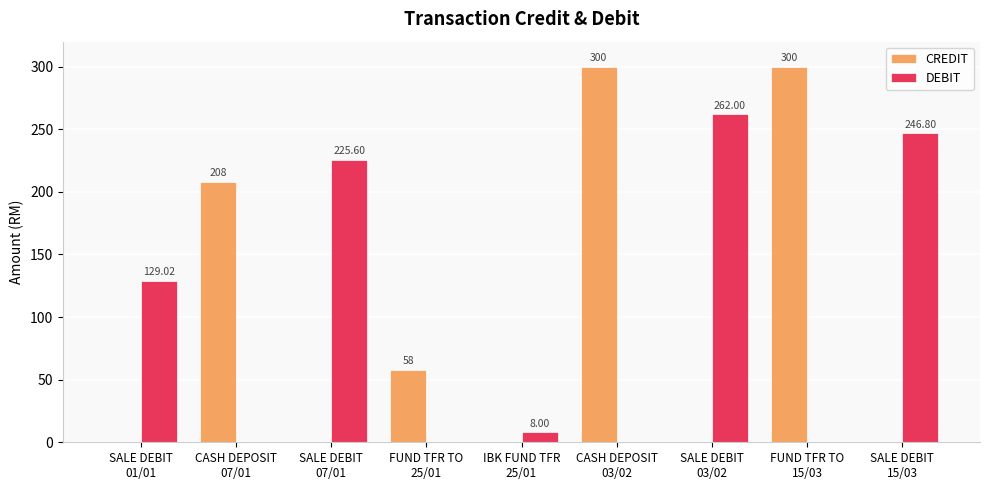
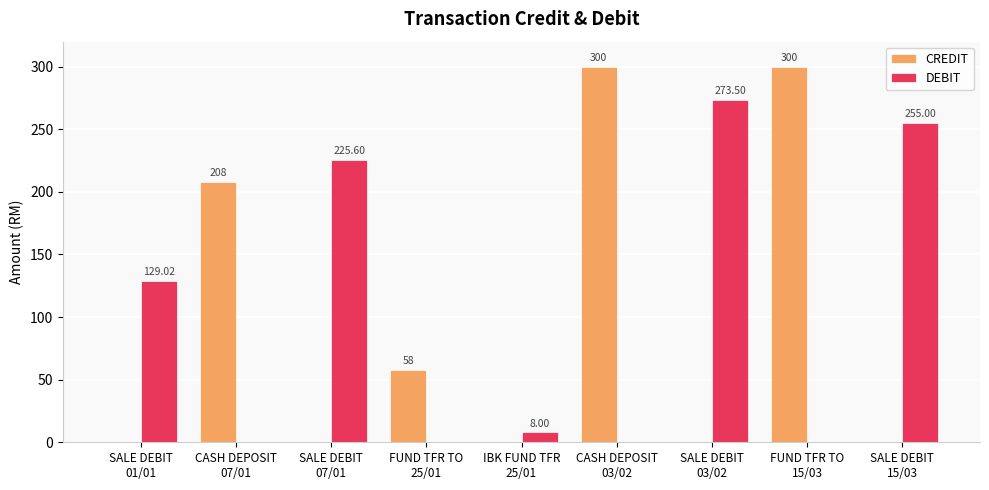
  {
    "CREDIT": {
      "CASH DEPOSIT 07/01": 208,
      "FUND TFR TO 25/01": 58,
      "CASH DEPOSIT 03/02": 300,
      "FUND TFR TO 15/03": 300
    },
    "DEBIT": {
      "SALE DEBIT 01/01": 129.02,
      "SALE DEBIT 07/01": 225.60,
      "IBK FUND TFR 25/01": 8.00,
-     "SALE DEBIT 03/02": 262.00,
-     "SALE DEBIT 15/03": 246.80
+     "SALE DEBIT 03/02": 273.50,
+     "SALE DEBIT 15/03": 255.00
    }
  }
